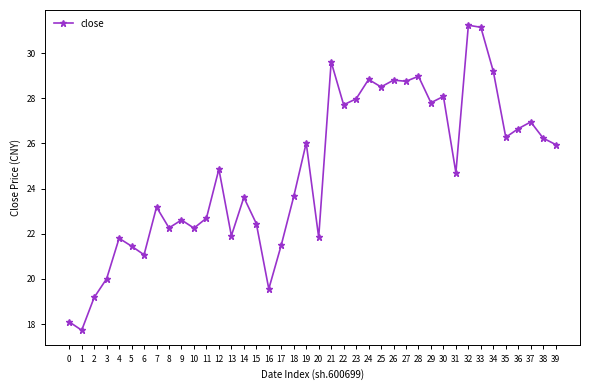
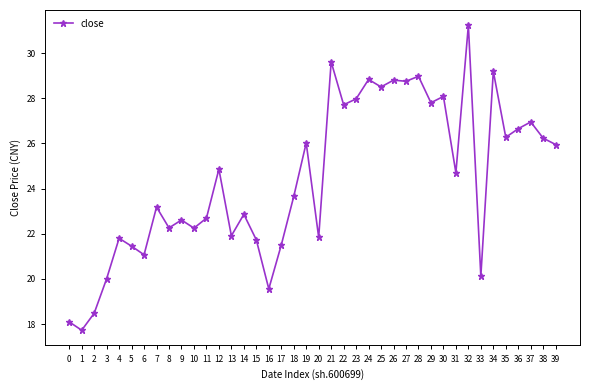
  {
    "0": 18.1,
    "1": 17.7,
-   "2": 19.2,
+   "2": 18.5,
    "3": 20.0,
    "4": 21.8,
    "5": 21.5,
    "6": 21.1,
    "7": 23.2,
    "8": 22.3,
    "9": 22.6,
    "10": 22.3,
    "11": 22.7,
    "12": 24.9,
    "13": 21.9,
-   "14": 23.6,
-   "15": 22.5,
+   "14": 22.9,
+   "15": 21.7,
    "16": 19.6,
    "17": 21.5,
    "18": 23.7,
    "19": 26.0,
    "20": 21.8,
    "21": 29.6,
    "22": 27.7,
    "23": 28.0,
    "24": 28.8,
    "25": 28.5,
    "26": 28.8,
    "27": 28.8,
    "28": 29.0,
    "29": 27.8,
    "30": 28.1,
    "31": 24.7,
    "32": 31.2,
-   "33": 31.1,
+   "33": 20.1,
    "34": 29.2,
    "35": 26.3,
    "36": 26.7,
    "37": 27.0,
    "38": 26.2,
    "39": 26.0
  }
